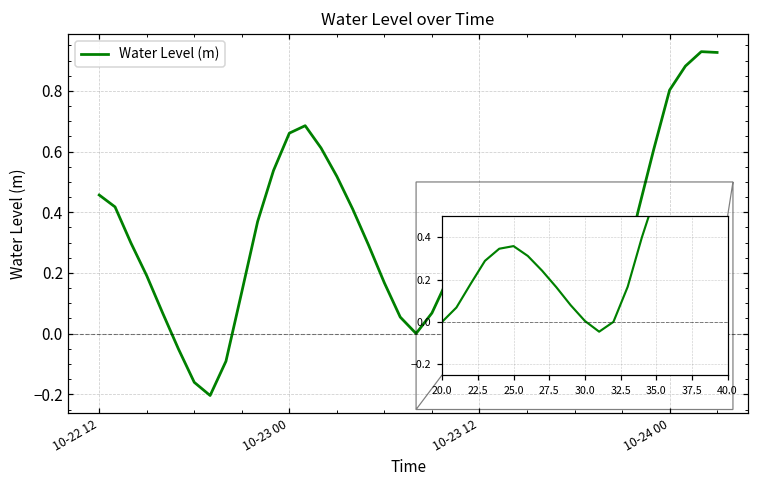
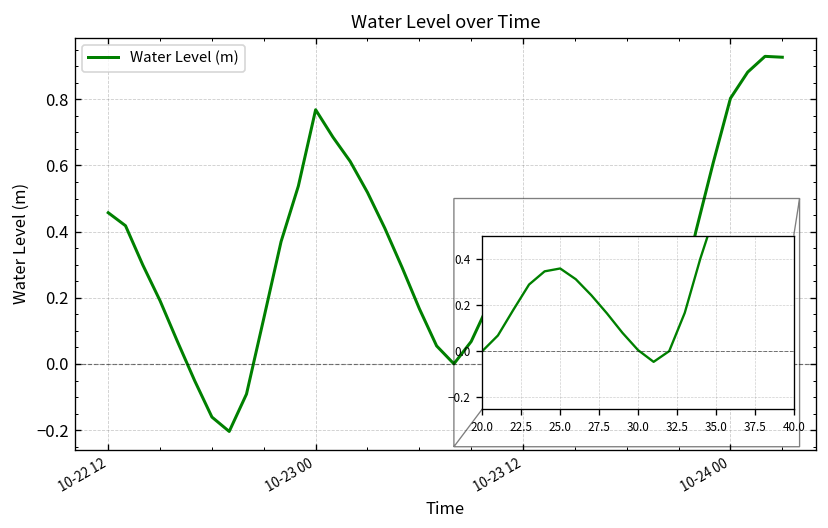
  {
    "10-22 12": 0.46,
-   "10-23 00": 0.66,
+   "10-23 00": 0.77,
    "10-23 12": 0.35,
    "10-24 00": 0.80
  }
